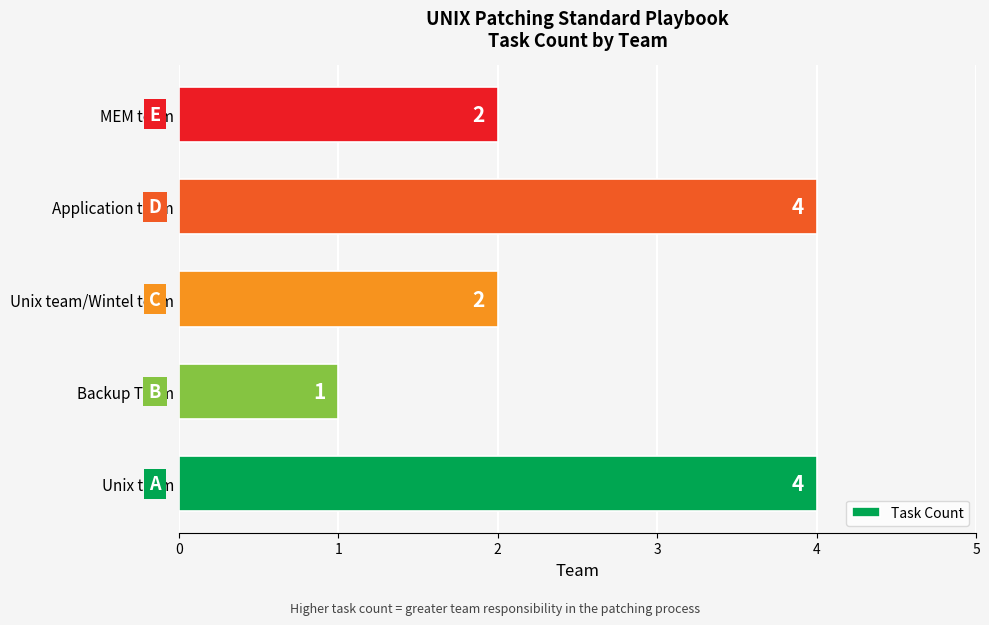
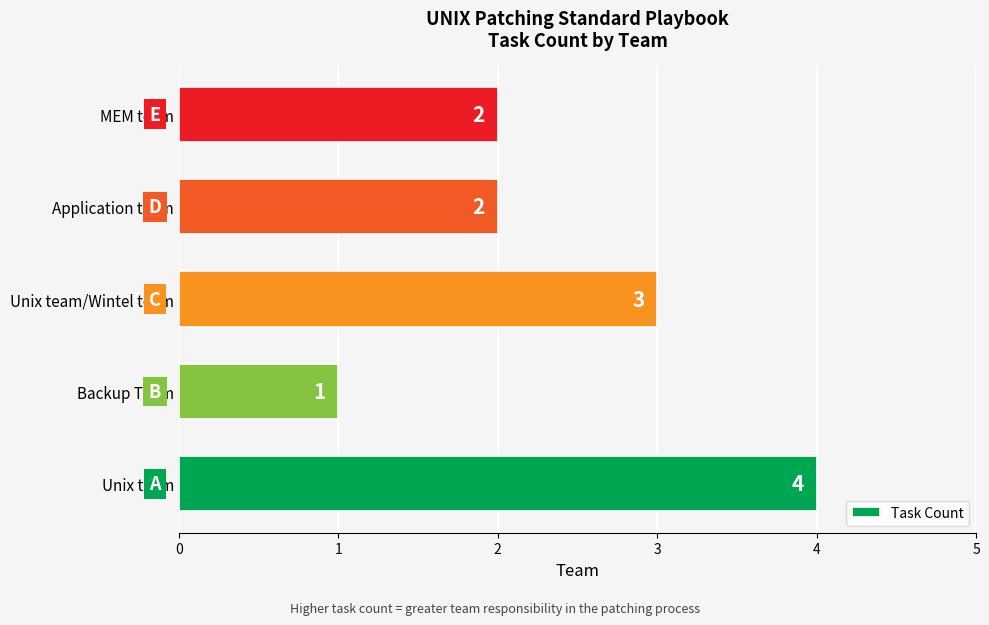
  {
    "MEM team": 2,
-   "Application team": 4,
-   "Unix team/Wintel team": 2,
+   "Application team": 2,
+   "Unix team/Wintel team": 3,
    "Backup Team": 1,
    "Unix team": 4
  }
